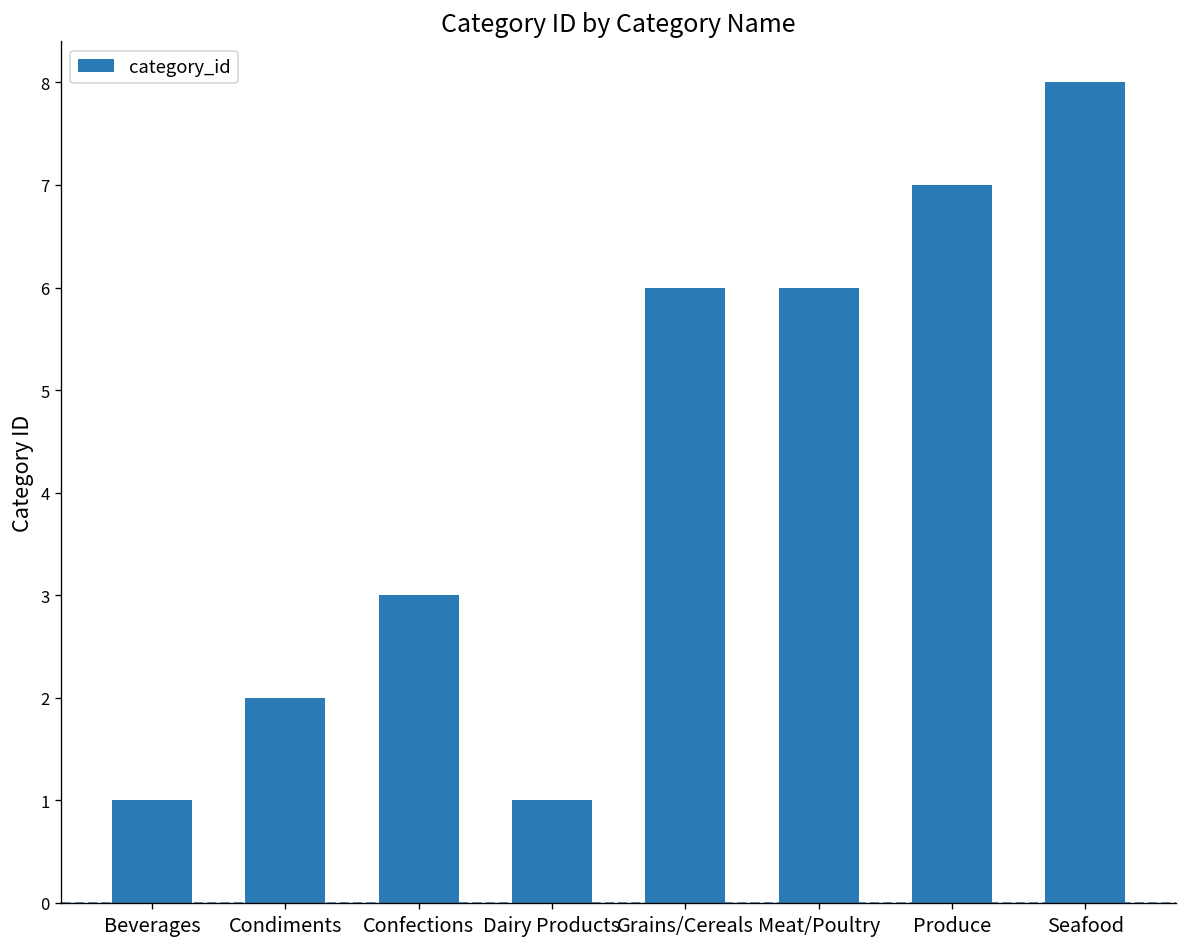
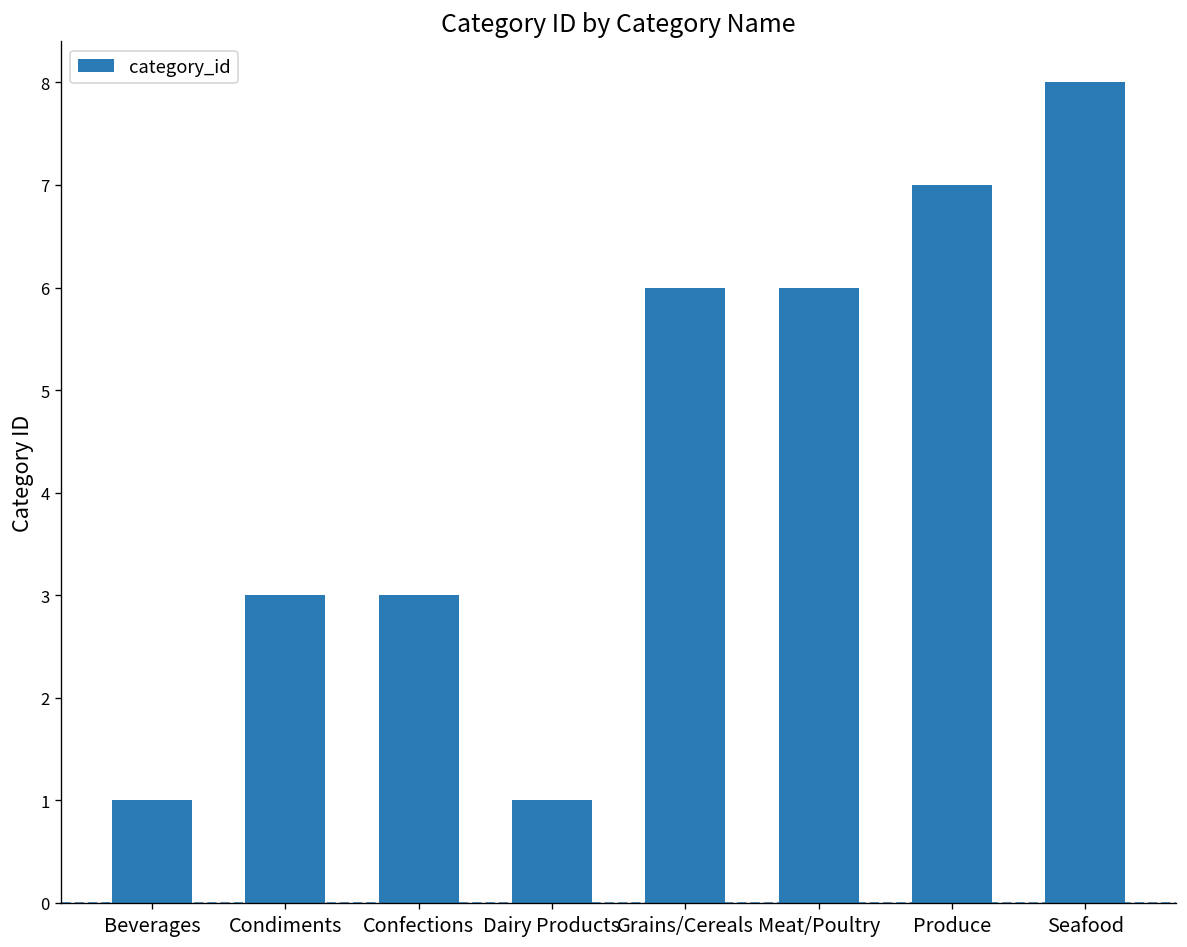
  {
    "Beverages": 1,
-   "Condiments": 2,
+   "Condiments": 3,
    "Confections": 3,
    "Dairy Products": 1,
    "Grains/Cereals": 6,
    "Meat/Poultry": 6,
    "Produce": 7,
    "Seafood": 8
  }
